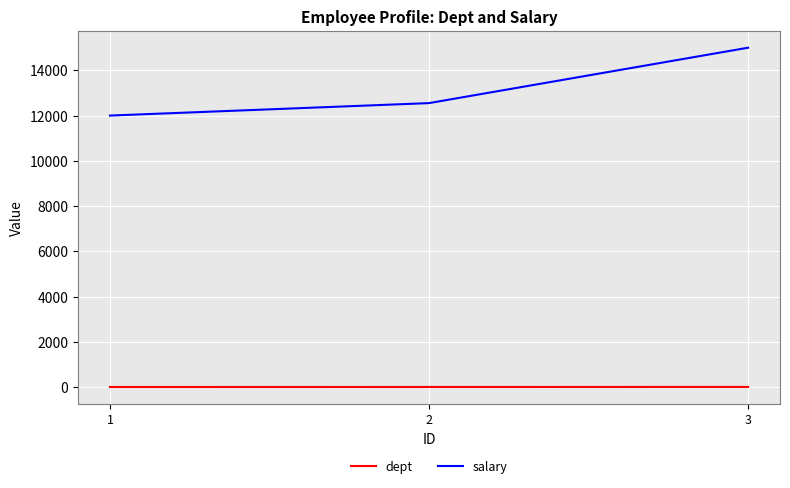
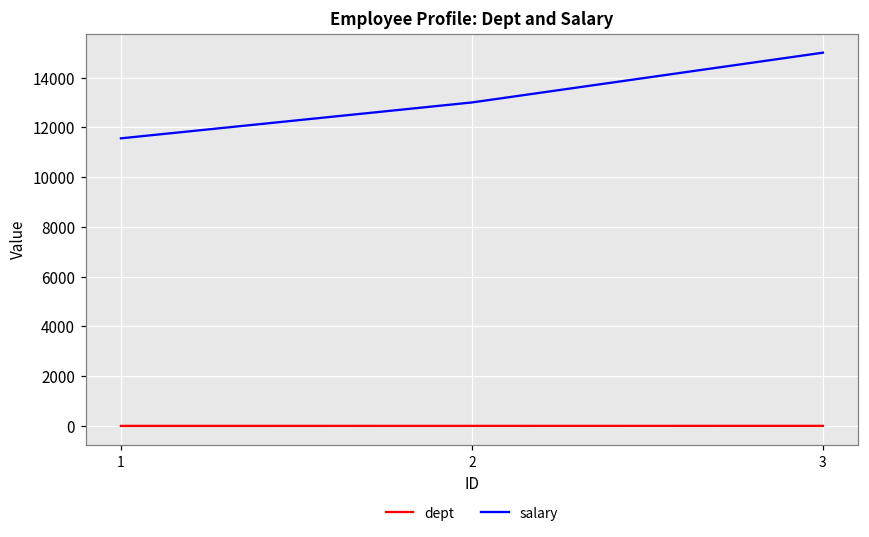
  {
    "dept": {
      "1": 0,
      "2": 0,
      "3": 0
    },
    "salary": {
-     "1": 12000,
-     "2": 12600,
+     "1": 11600,
+     "2": 13000,
      "3": 15000
    }
  }
